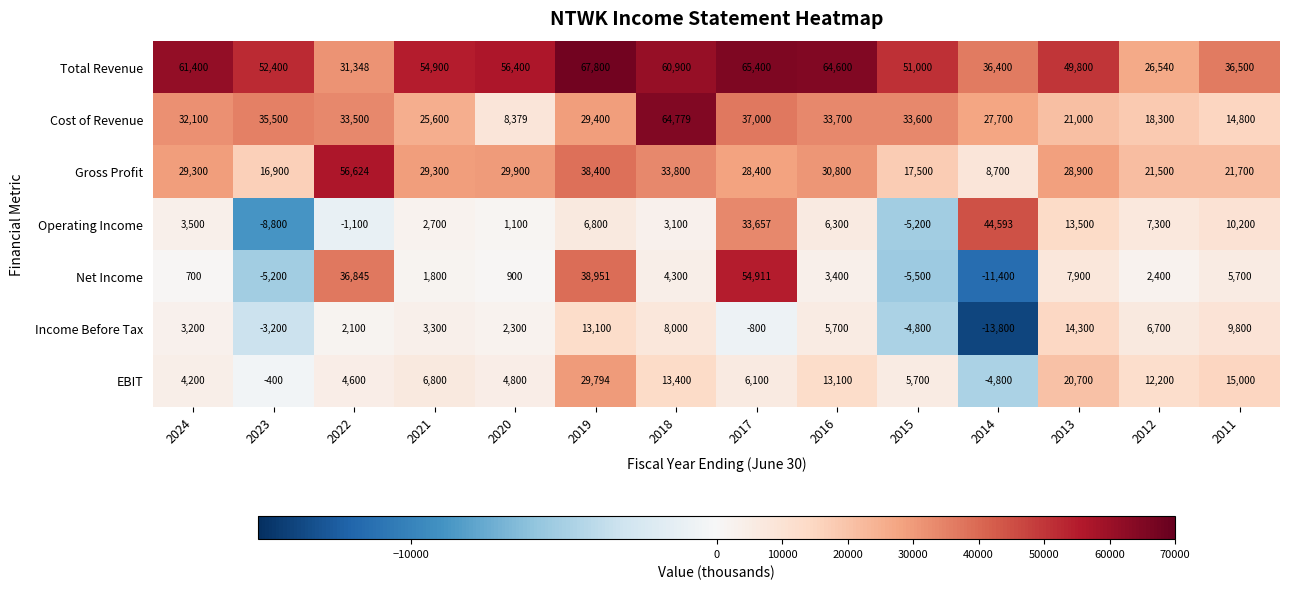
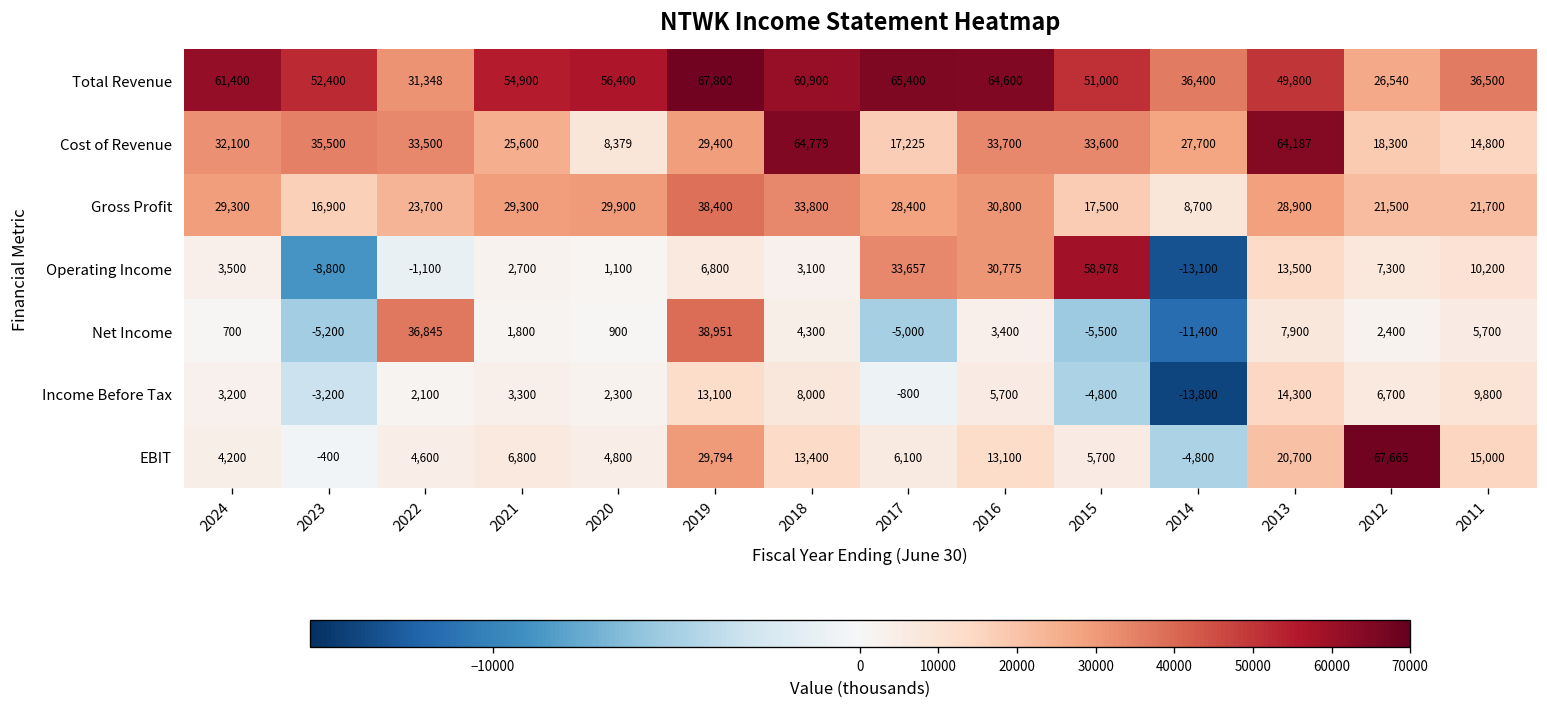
  {
    "Total Revenue": {
      "2024": "61,400",
      "2023": "52,400",
      "2022": "31,348",
      "2021": "54,900",
      "2020": "56,400",
      "2019": "67,800",
      "2018": "60,900",
      "2017": "65,400",
      "2016": "64,600",
      "2015": "51,000",
      "2014": "36,400",
      "2013": "49,800",
      "2012": "26,540",
      "2011": "36,500"
    },
    "Cost of Revenue": {
      "2024": "32,100",
      "2023": "35,500",
      "2022": "33,500",
      "2021": "25,600",
      "2020": "8,379",
      "2019": "29,400",
      "2018": "64,779",
-     "2017": "37,000",
+     "2017": "17,225",
      "2016": "33,700",
      "2015": "33,600",
      "2014": "27,700",
-     "2013": "21,000",
+     "2013": "64,187",
      "2012": "18,300",
      "2011": "14,800"
    },
    "Gross Profit": {
      "2024": "29,300",
      "2023": "16,900",
-     "2022": "56,624",
+     "2022": "23,700",
      "2021": "29,300",
      "2020": "29,900",
      "2019": "38,400",
      "2018": "33,800",
      "2017": "28,400",
      "2016": "30,800",
      "2015": "17,500",
      "2014": "8,700",
      "2013": "28,900",
      "2012": "21,500",
      "2011": "21,700"
    },
    "Operating Income": {
      "2024": "3,500",
      "2023": "-8,800",
      "2022": "-1,100",
      "2021": "2,700",
      "2020": "1,100",
      "2019": "6,800",
      "2018": "3,100",
      "2017": "33,657",
-     "2016": "6,300",
-     "2015": "-5,200",
-     "2014": "44,593",
+     "2016": "30,775",
+     "2015": "58,978",
+     "2014": "-13,100",
      "2013": "13,500",
      "2012": "7,300",
      "2011": "10,200"
    },
    "Net Income": {
      "2024": "700",
      "2023": "-5,200",
      "2022": "36,845",
      "2021": "1,800",
      "2020": "900",
      "2019": "38,951",
      "2018": "4,300",
-     "2017": "54,911",
+     "2017": "-5,000",
      "2016": "3,400",
      "2015": "-5,500",
      "2014": "-11,400",
      "2013": "7,900",
      "2012": "2,400",
      "2011": "5,700"
    },
    "Income Before Tax": {
      "2024": "3,200",
      "2023": "-3,200",
      "2022": "2,100",
      "2021": "3,300",
      "2020": "2,300",
      "2019": "13,100",
      "2018": "8,000",
      "2017": "-800",
      "2016": "5,700",
      "2015": "-4,800",
      "2014": "-13,800",
      "2013": "14,300",
      "2012": "6,700",
      "2011": "9,800"
    },
    "EBIT": {
      "2024": "4,200",
      "2023": "-400",
      "2022": "4,600",
      "2021": "6,800",
      "2020": "4,800",
      "2019": "29,794",
      "2018": "13,400",
      "2017": "6,100",
      "2016": "13,100",
      "2015": "5,700",
      "2014": "-4,800",
      "2013": "20,700",
-     "2012": "12,200",
+     "2012": "67,665",
      "2011": "15,000"
    }
  }
